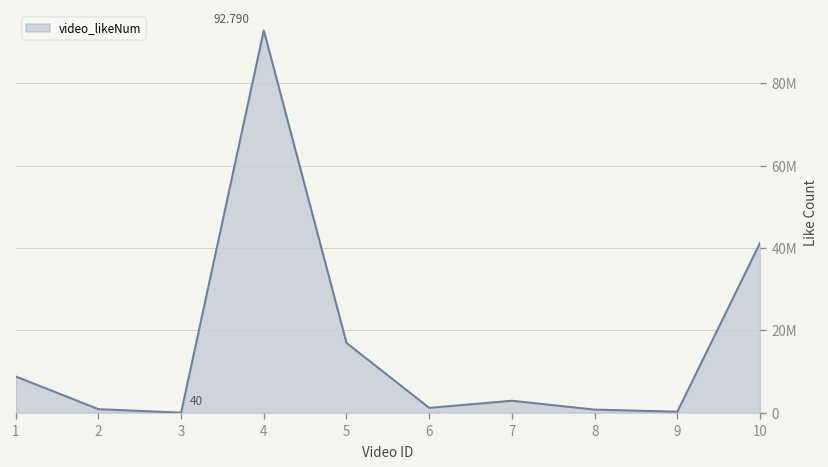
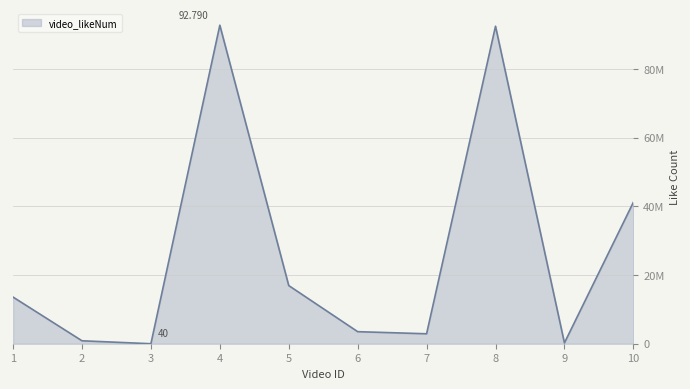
  {
-   "1": 9000000,
+   "1": 14000000,
    "2": 1000000,
    "5": 17000000,
-   "6": 1000000,
+   "6": 4000000,
    "7": 3000000,
-   "8": 1000000,
+   "8": 92000000,
    "9": 0,
    "10": 41000000
  }
